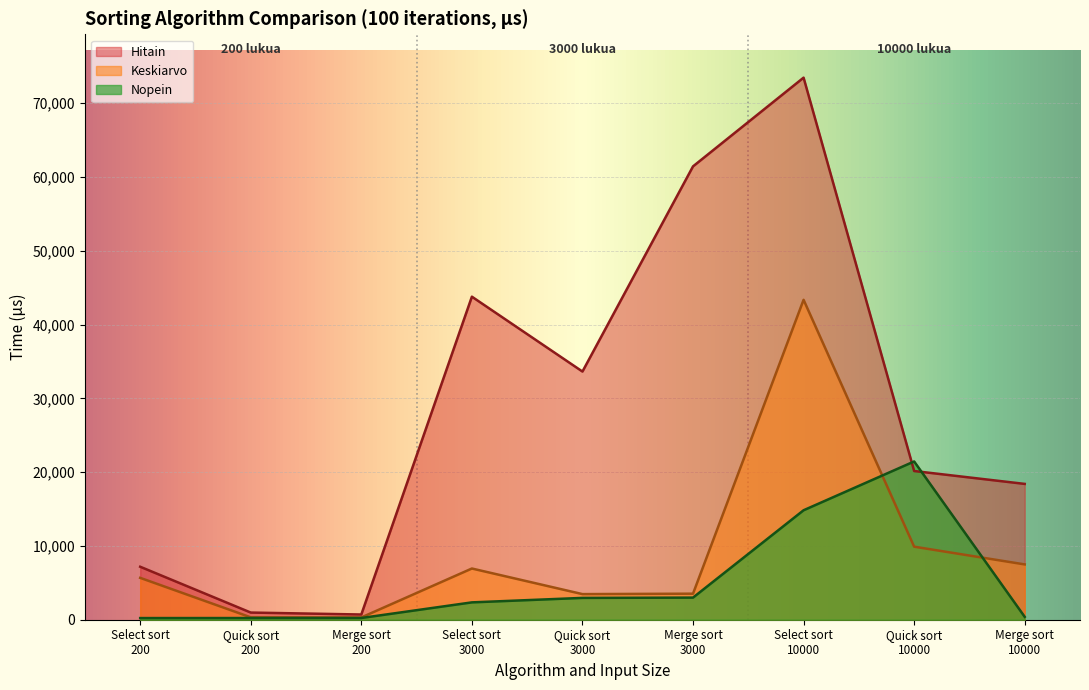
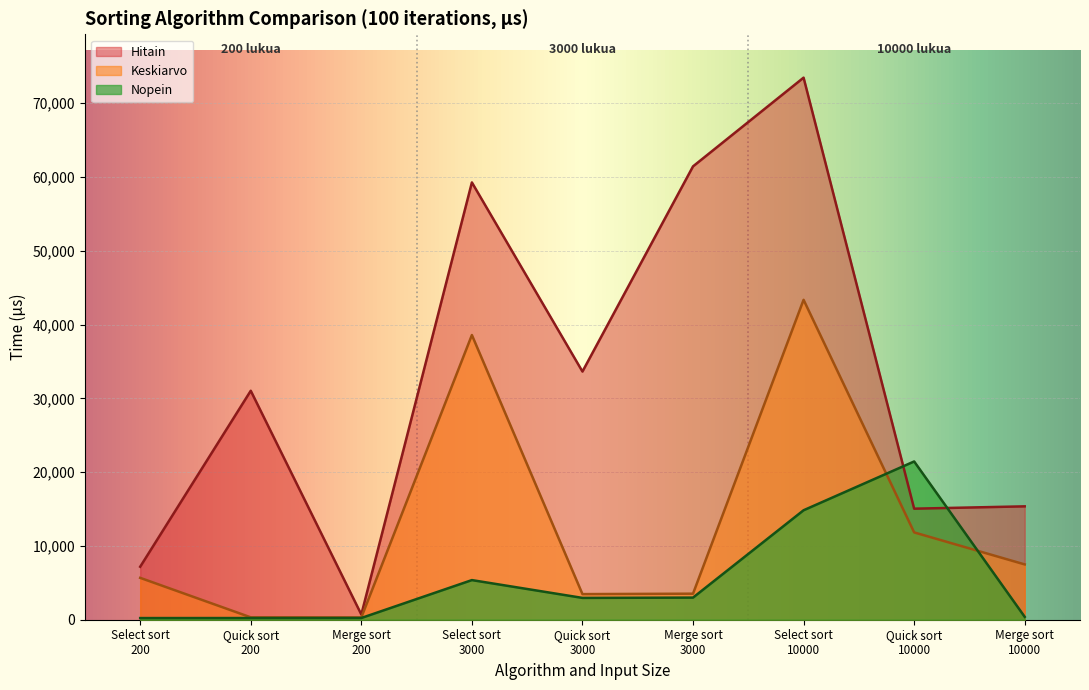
  {
    "Hitain": {
      "Select sort 200": "7,000",
-     "Quick sort 200": "1,000",
+     "Quick sort 200": "31,000",
      "Merge sort 200": "1,000",
-     "Select sort 3000": "44,000",
+     "Select sort 3000": "59,000",
      "Quick sort 3000": "34,000",
      "Merge sort 3000": "61,000",
      "Select sort 10000": "73,000",
-     "Quick sort 10000": "20,000",
-     "Merge sort 10000": "18,000"
+     "Quick sort 10000": "15,000",
+     "Merge sort 10000": "15,000"
    },
    "Keskiarvo": {
      "Select sort 200": "6,000",
-     "Select sort 3000": "7,000",
+     "Select sort 3000": "39,000",
      "Quick sort 3000": "3,000",
      "Merge sort 3000": "4,000",
      "Select sort 10000": "43,000",
-     "Quick sort 10000": "10,000",
+     "Quick sort 10000": "12,000",
      "Merge sort 10000": "7,000"
    },
    "Nopein": {
      "Select sort 200": "0",
-     "Select sort 3000": "2,000",
+     "Select sort 3000": "5,000",
      "Quick sort 3000": "3,000",
      "Merge sort 3000": "3,000",
      "Select sort 10000": "15,000",
      "Quick sort 10000": "21,000",
      "Merge sort 10000": "0"
    }
  }
